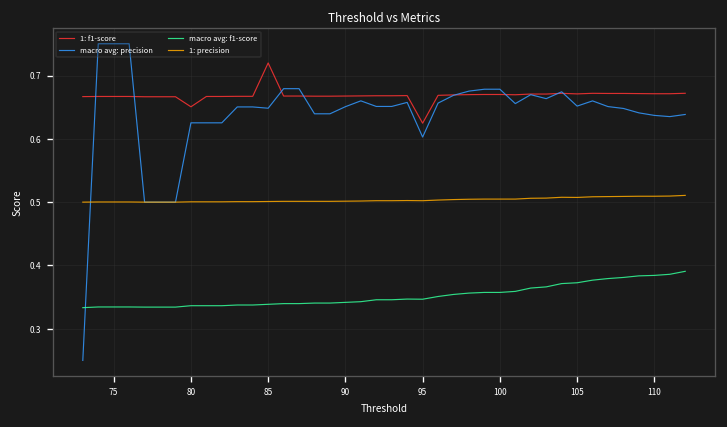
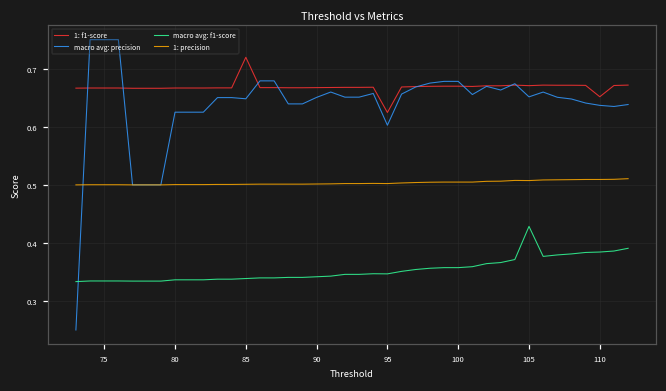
  {
    "1: f1-score": {
      "75": 0.67,
-     "80": 0.65,
+     "80": 0.67,
      "85": 0.72,
      "90": 0.67,
      "95": 0.62,
      "100": 0.67,
      "105": 0.67,
-     "110": 0.67
+     "110": 0.65
    },
    "macro avg: precision": {
      "80": 0.63,
      "85": 0.65,
      "90": 0.65,
      "95": 0.60,
      "100": 0.68,
      "105": 0.65,
      "110": 0.64
    },
    "macro avg: f1-score": {
      "75": 0.33,
      "80": 0.34,
      "85": 0.34,
      "90": 0.34,
      "95": 0.35,
      "100": 0.36,
-     "105": 0.37,
+     "105": 0.43,
      "110": 0.38
    },
    "1: precision": {
      "75": 0.50,
      "80": 0.50,
      "85": 0.50,
      "90": 0.50,
      "95": 0.50,
      "100": 0.50,
      "105": 0.51,
      "110": 0.51
    }
  }
